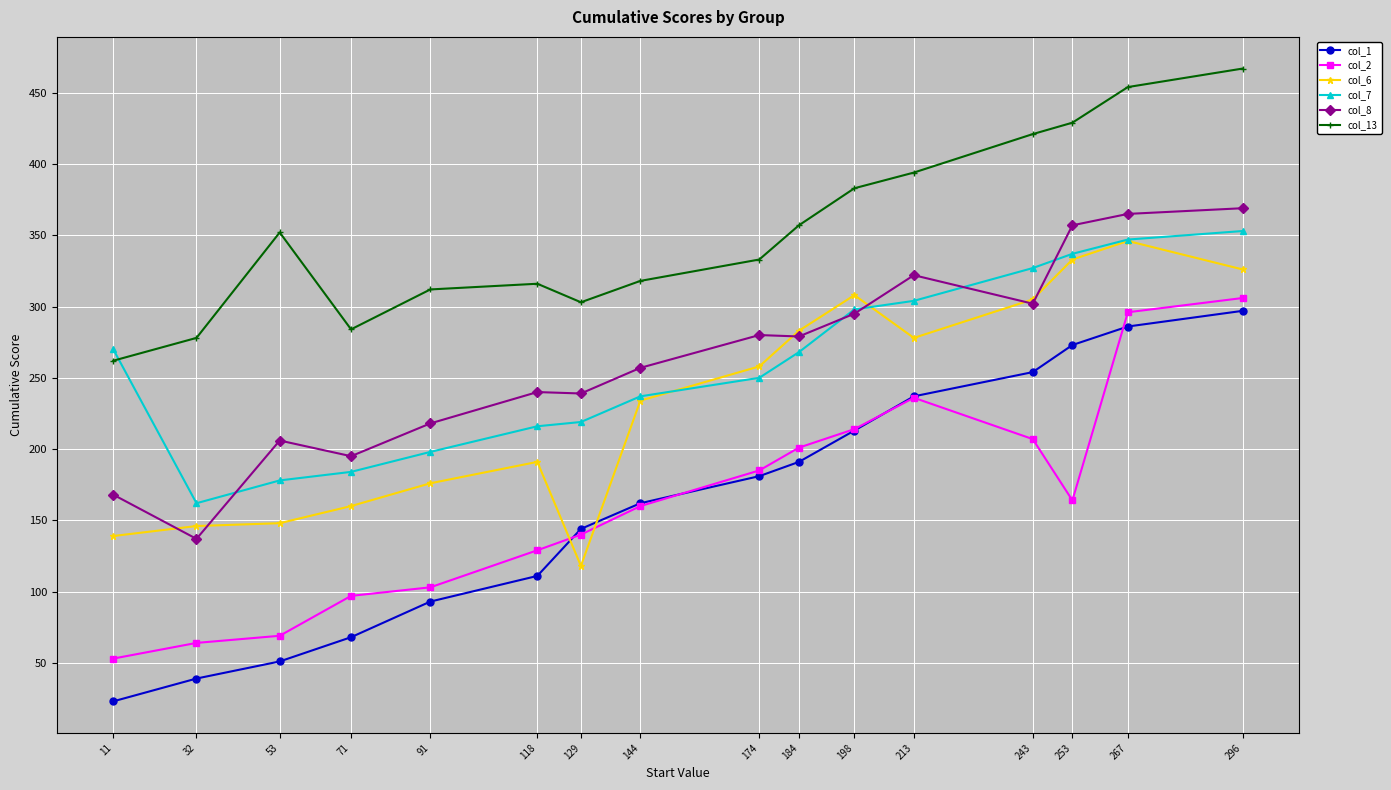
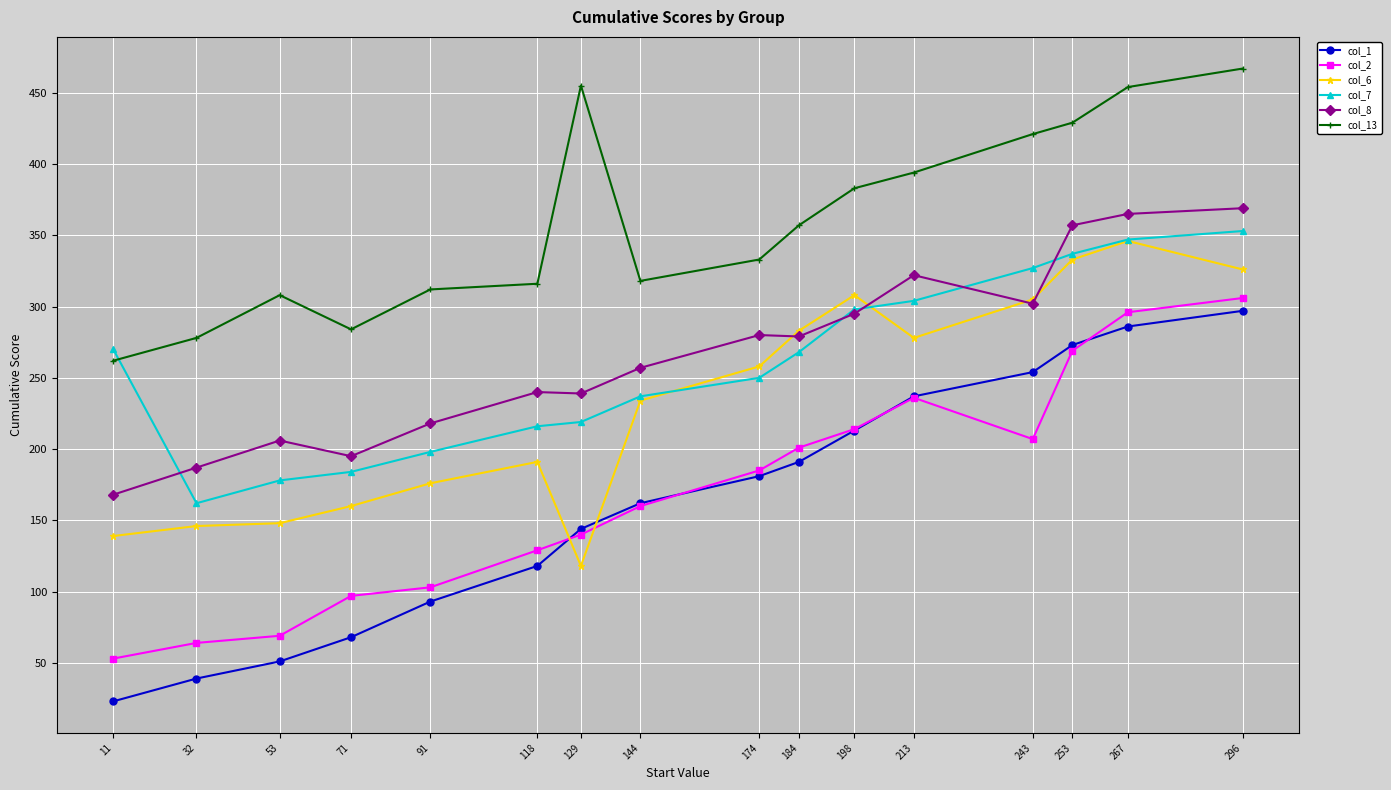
  {
    "col_1": {
      "11": 23,
      "32": 39,
      "53": 51,
      "71": 68,
      "91": 93,
-     "118": 111,
+     "118": 118,
      "129": 144,
      "144": 162,
      "174": 181,
      "184": 191,
      "243": 254,
      "253": 273,
      "267": 286,
      "296": 297
    },
    "col_2": {
      "11": 53,
      "32": 64,
      "53": 69,
      "71": 97,
      "91": 103,
      "118": 129,
      "129": 140,
      "144": 160,
      "174": 185,
      "184": 201,
      "243": 207,
-     "253": 164,
+     "253": 269,
      "267": 296,
      "296": 306
    },
    "col_6": {
      "11": 139,
      "32": 146,
      "53": 148,
      "71": 160,
      "91": 176,
      "118": 191,
      "129": 118,
      "144": 234,
      "174": 258,
      "184": 283,
      "198": 308,
      "213": 278,
      "243": 305,
      "253": 333,
      "296": 326
    },
    "col_7": {
      "11": 270,
      "32": 162,
      "53": 178,
      "71": 184,
      "91": 198,
      "118": 216,
      "129": 219,
      "144": 237,
      "174": 250,
      "184": 268,
      "198": 298,
      "213": 304,
      "243": 327,
      "253": 337,
      "296": 353
    },
    "col_8": {
      "11": 168,
-     "32": 137,
+     "32": 187,
      "53": 206,
      "71": 195,
      "91": 218,
      "118": 240,
      "129": 239,
      "144": 257,
      "174": 280,
      "184": 279,
      "198": 295,
      "213": 322,
      "243": 302,
      "253": 357,
      "267": 365,
      "296": 369
    },
    "col_13": {
      "11": 262,
      "32": 278,
-     "53": 352,
+     "53": 308,
      "71": 284,
      "91": 312,
      "118": 316,
-     "129": 303,
+     "129": 455,
      "144": 318,
      "174": 333,
      "184": 357,
      "198": 383,
      "213": 394,
      "243": 421,
      "253": 429,
      "267": 454,
      "296": 467
    }
  }
